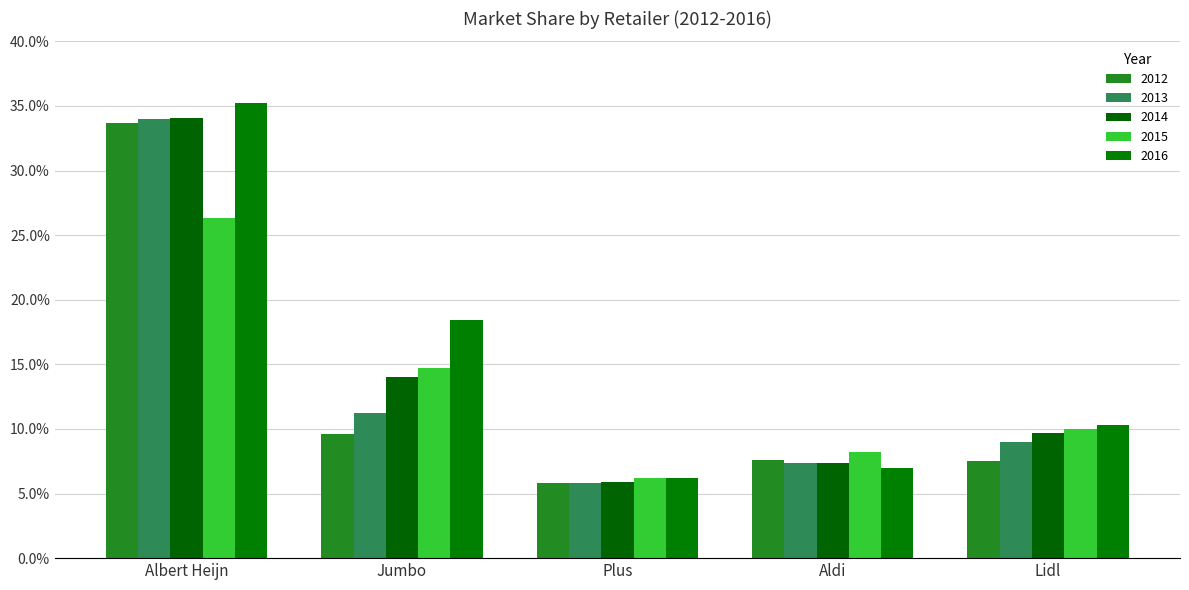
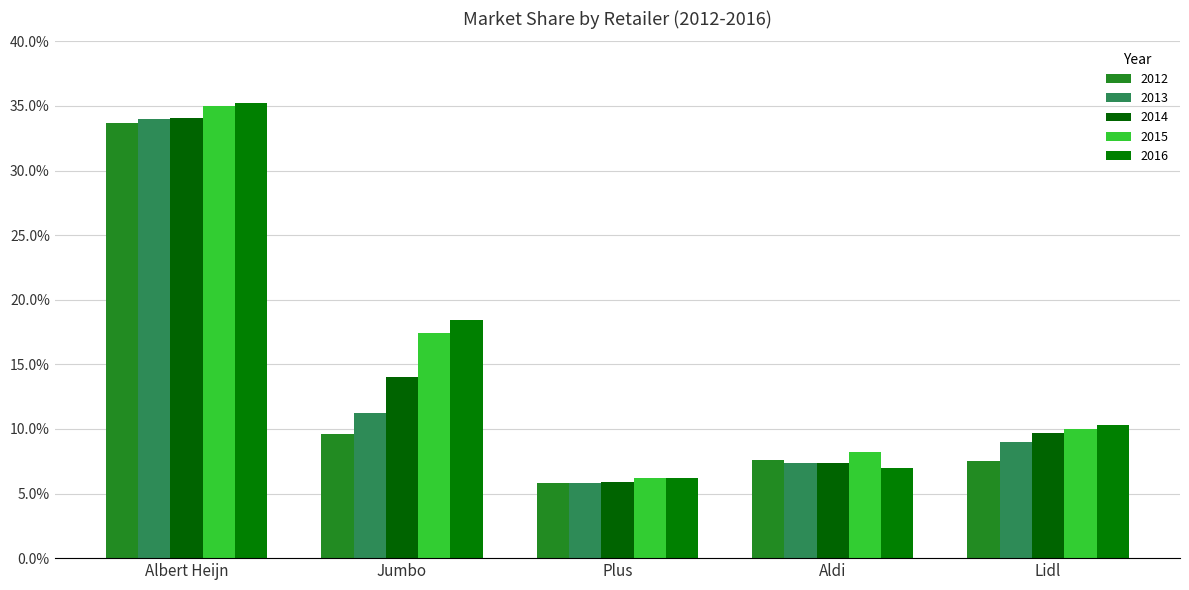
  {
    "2015": {
-     "Albert Heijn": "26.3%",
-     "Jumbo": "14.7%",
+     "Albert Heijn": "35.0%",
+     "Jumbo": "17.4%",
      "Plus": "6.2%",
      "Aldi": "8.2%",
      "Lidl": "10.0%"
    }
  }
